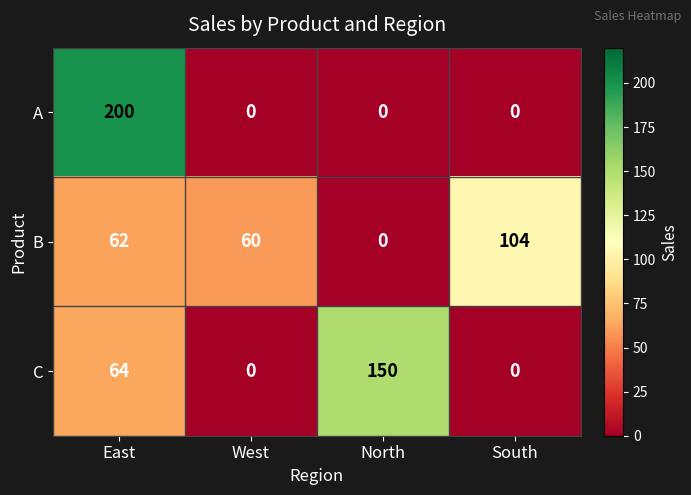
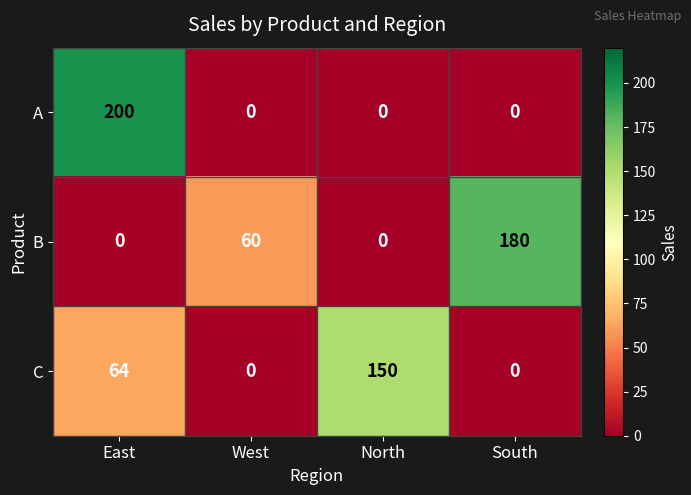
  {
    "A": {
      "East": 200,
      "West": 0,
      "North": 0,
      "South": 0
    },
    "B": {
-     "East": 62,
+     "East": 0,
      "West": 60,
      "North": 0,
-     "South": 104
+     "South": 180
    },
    "C": {
      "East": 64,
      "West": 0,
      "North": 150,
      "South": 0
    }
  }
